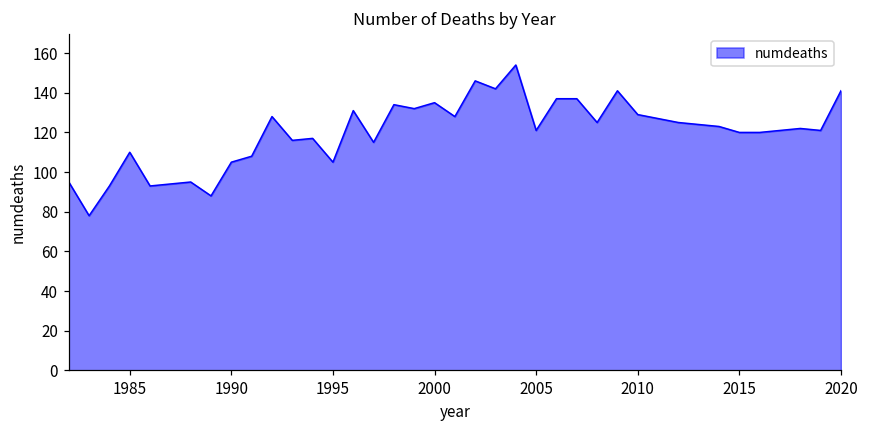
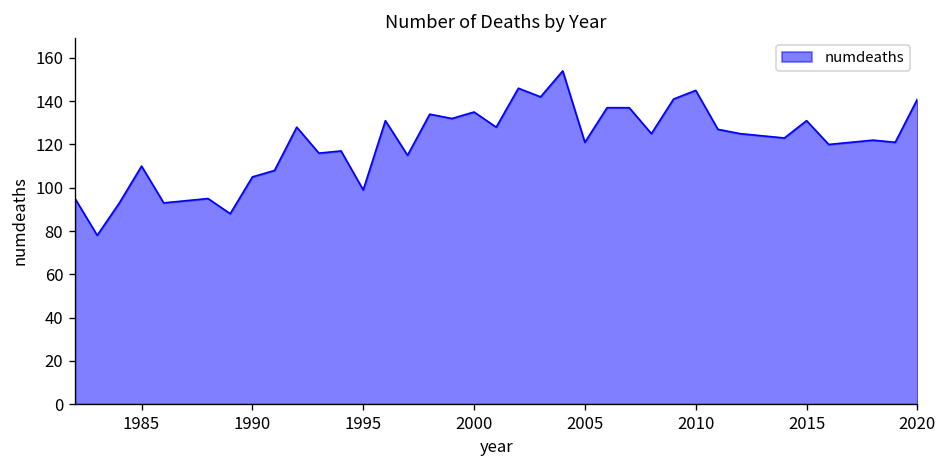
  {
    "1985": 110,
    "1990": 105,
-   "1995": 105,
+   "1995": 99,
    "2000": 135,
    "2005": 121,
-   "2010": 129,
-   "2015": 120,
+   "2010": 145,
+   "2015": 131,
    "2020": 141
  }
